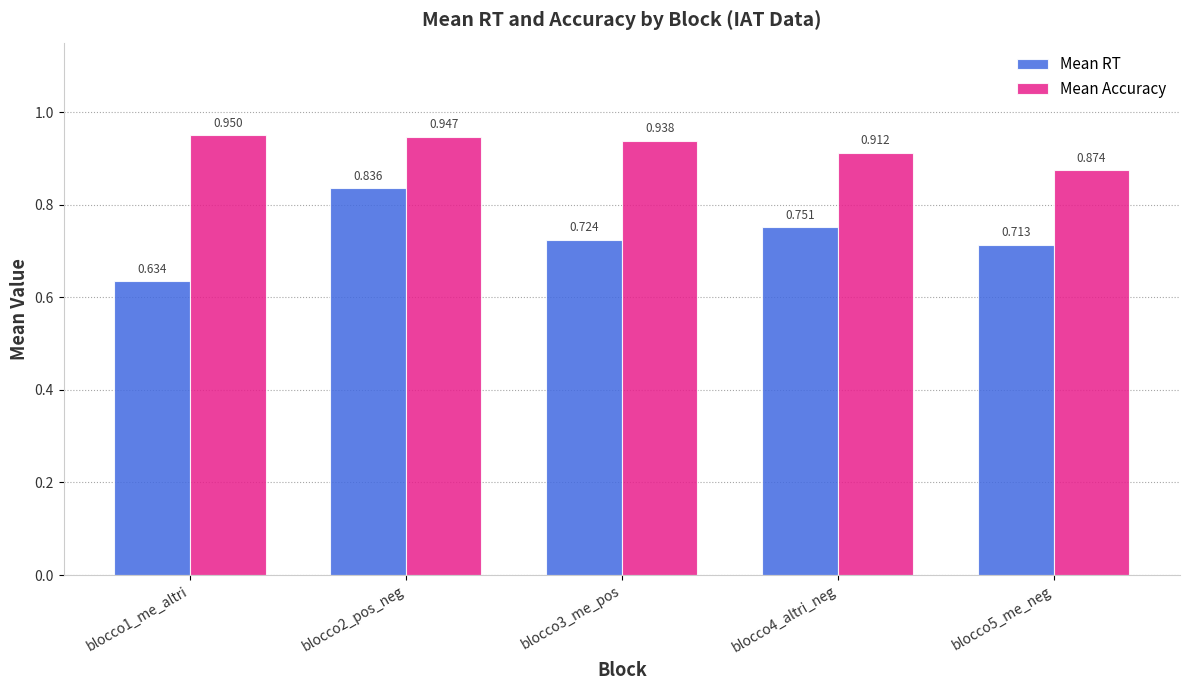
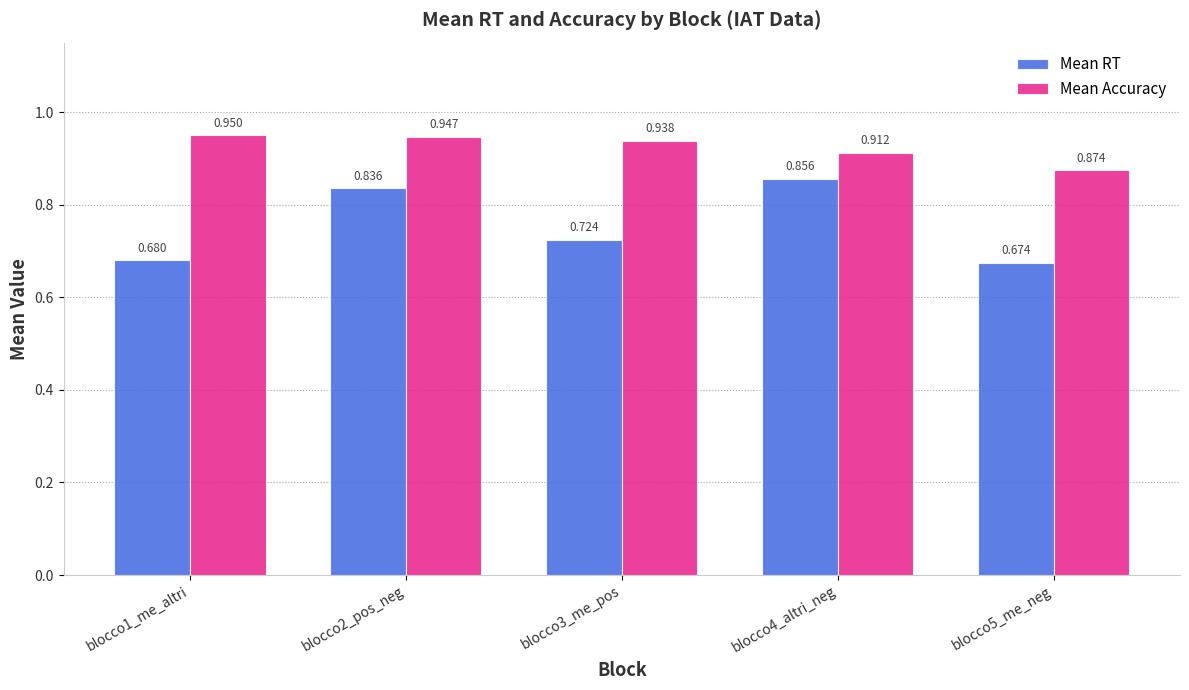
  {
    "Mean RT": {
-     "blocco1_me_altri": 0.634,
+     "blocco1_me_altri": 0.680,
      "blocco2_pos_neg": 0.836,
      "blocco3_me_pos": 0.724,
-     "blocco4_altri_neg": 0.751,
-     "blocco5_me_neg": 0.713
+     "blocco4_altri_neg": 0.856,
+     "blocco5_me_neg": 0.674
    },
    "Mean Accuracy": {
      "blocco1_me_altri": 0.950,
      "blocco2_pos_neg": 0.947,
      "blocco3_me_pos": 0.938,
      "blocco4_altri_neg": 0.912,
      "blocco5_me_neg": 0.874
    }
  }
